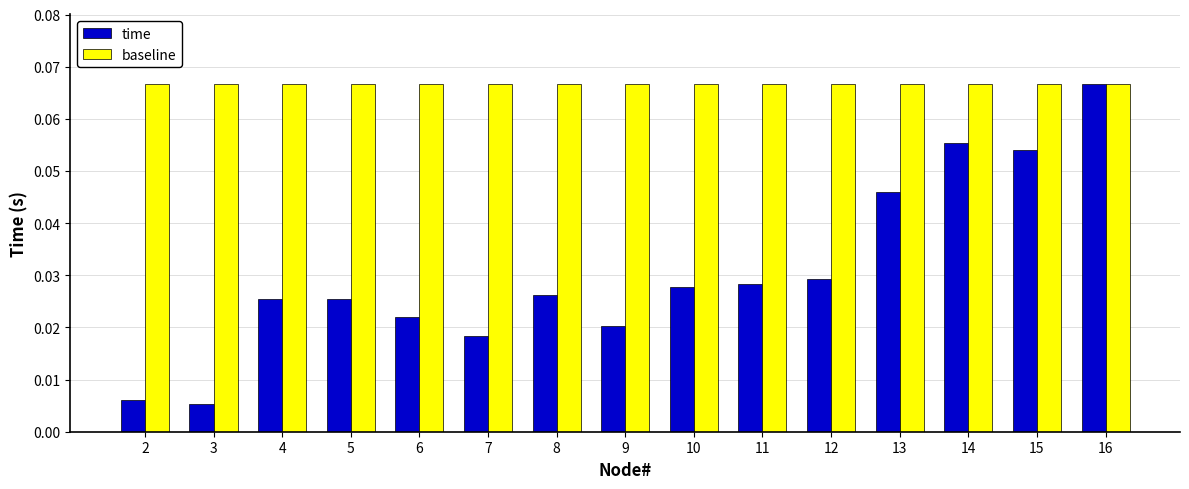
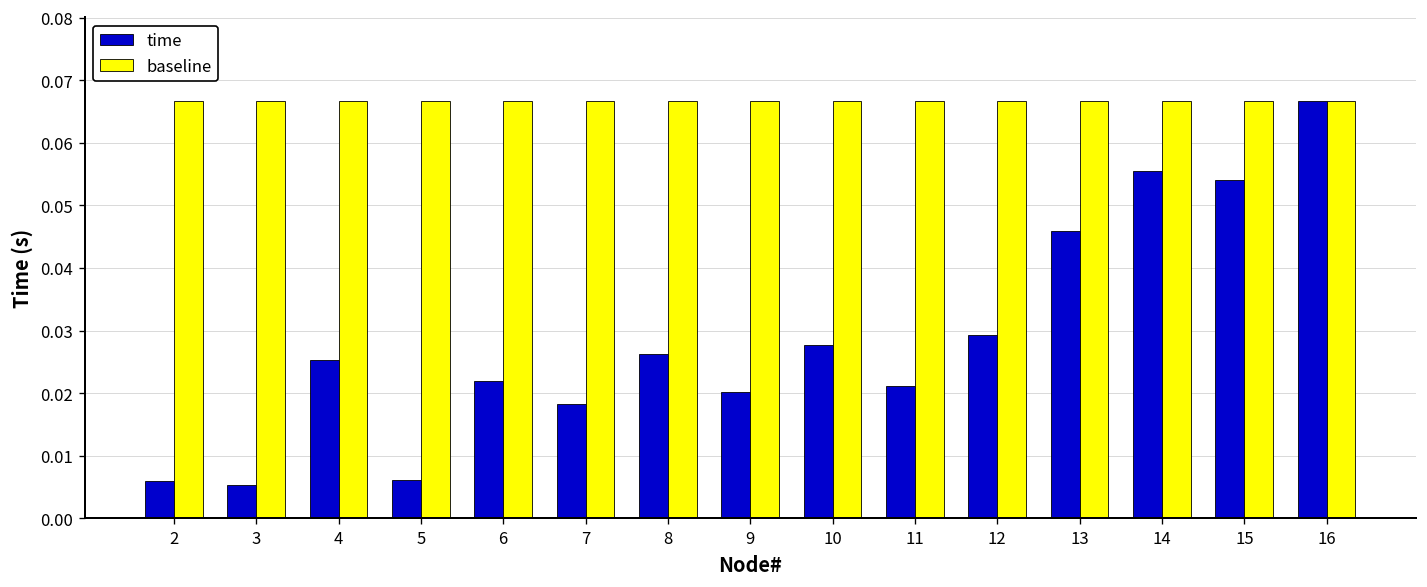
  {
    "time": {
      "2": 0.006,
      "3": 0.005,
      "4": 0.025,
-     "5": 0.025,
+     "5": 0.006,
      "6": 0.022,
      "7": 0.018,
      "8": 0.026,
      "9": 0.020,
      "10": 0.028,
-     "11": 0.028,
+     "11": 0.021,
      "12": 0.029,
      "13": 0.046,
      "14": 0.055,
      "15": 0.054,
      "16": 0.067
    },
    "baseline": {
      "2": 0.067,
      "3": 0.067,
      "4": 0.067,
      "5": 0.067,
      "6": 0.067,
      "7": 0.067,
      "8": 0.067,
      "9": 0.067,
      "10": 0.067,
      "11": 0.067,
      "12": 0.067,
      "13": 0.067,
      "14": 0.067,
      "15": 0.067,
      "16": 0.067
    }
  }
